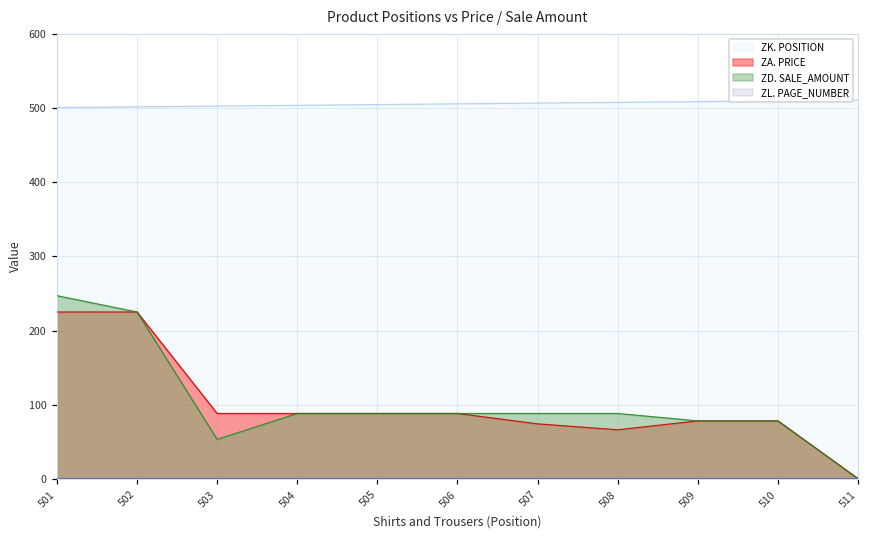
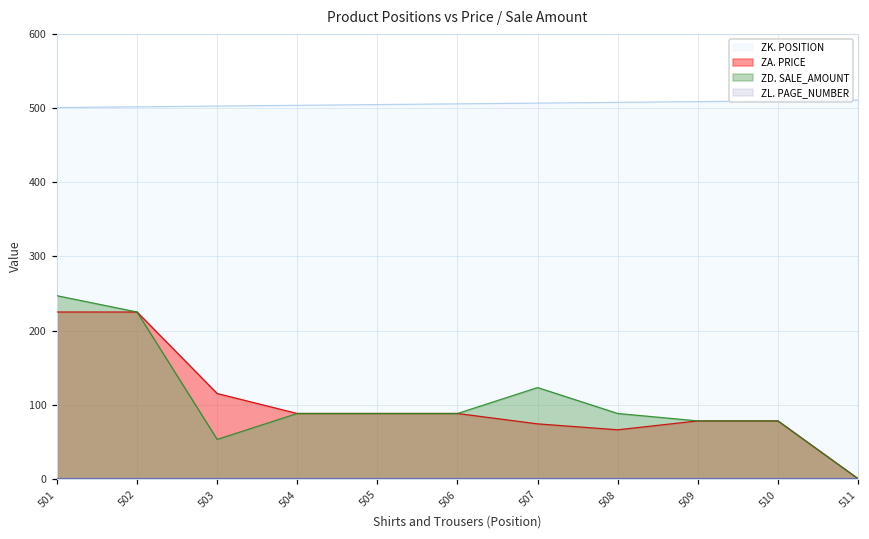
  {
    "ZA. PRICE": {
      "501": 230,
-     "503": 90,
+     "503": 120,
      "507": 70,
      "508": 70
    },
    "ZD. SALE_AMOUNT": {
      "501": 250,
      "503": 50,
-     "507": 90,
+     "507": 120,
      "508": 90
    }
  }
